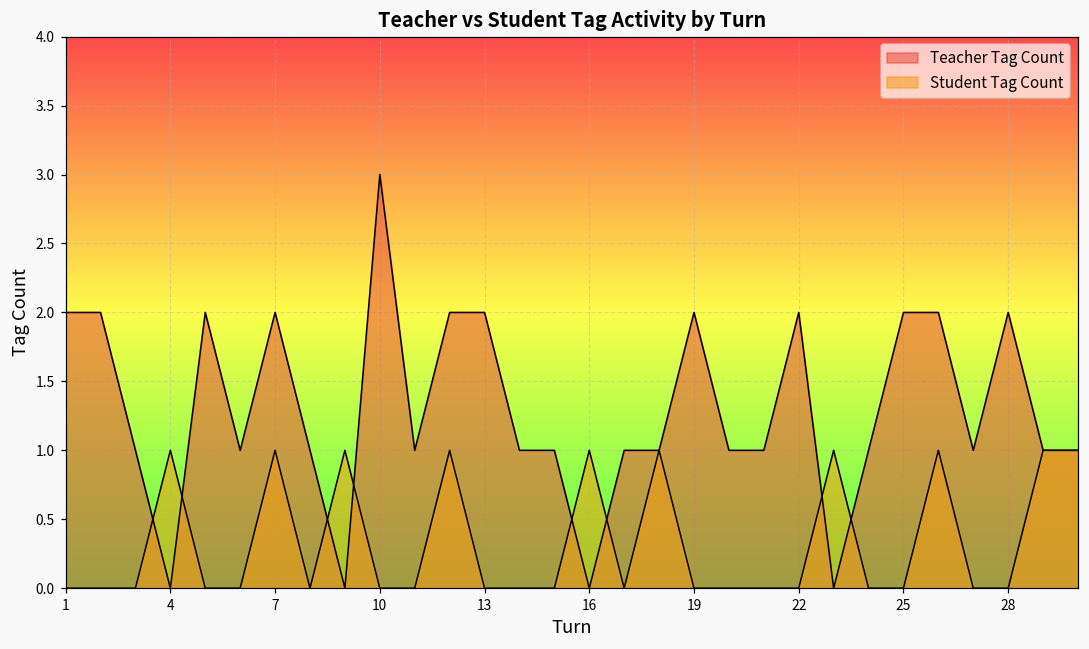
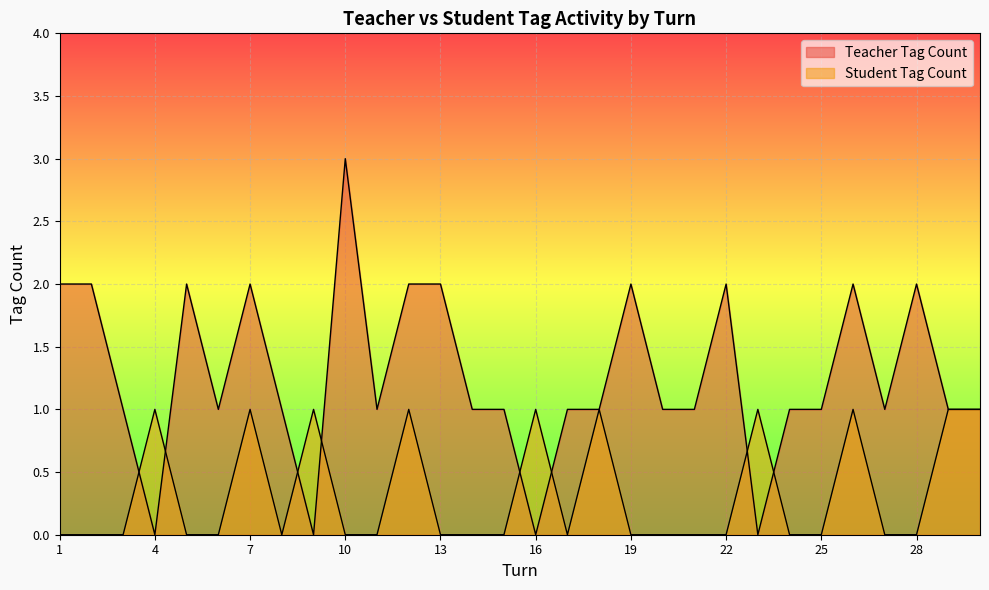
  {
    "Teacher Tag Count": {
      "1": 2,
      "4": 0,
      "7": 2,
      "10": 3,
      "13": 2,
      "16": 0,
      "19": 2,
      "22": 2,
-     "25": 2,
+     "25": 1,
      "28": 2
    },
    "Student Tag Count": {
      "1": 0,
      "4": 1,
      "7": 1,
      "10": 0,
      "13": 0,
      "16": 1,
      "19": 0,
      "22": 0,
      "25": 0,
      "28": 0
    }
  }
